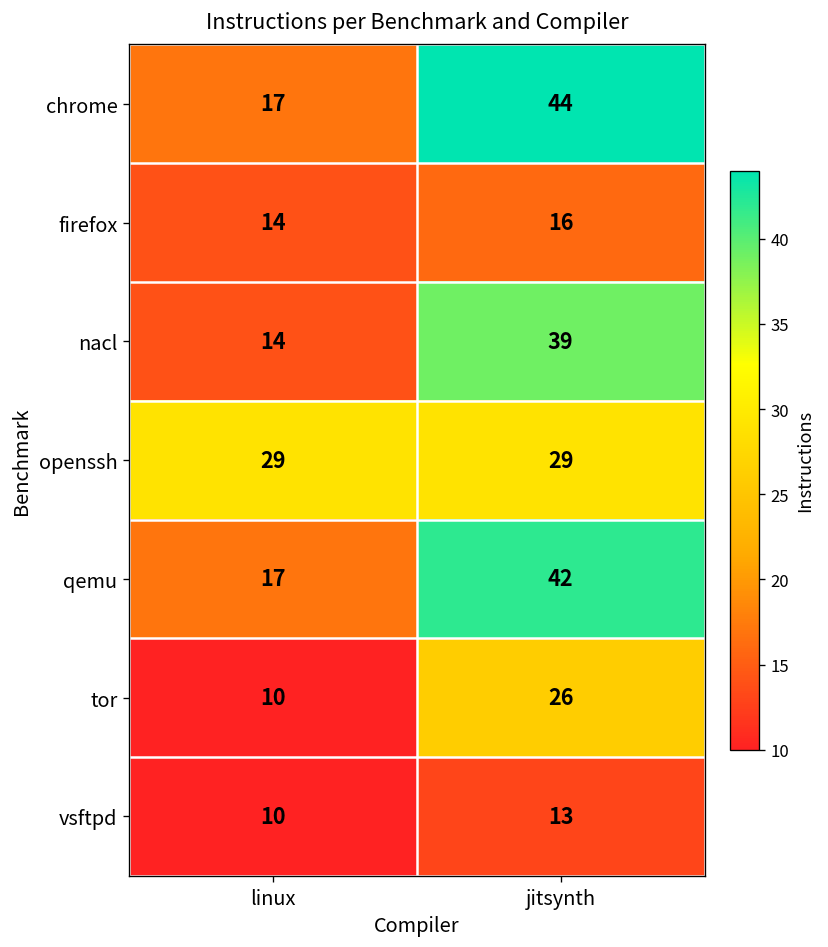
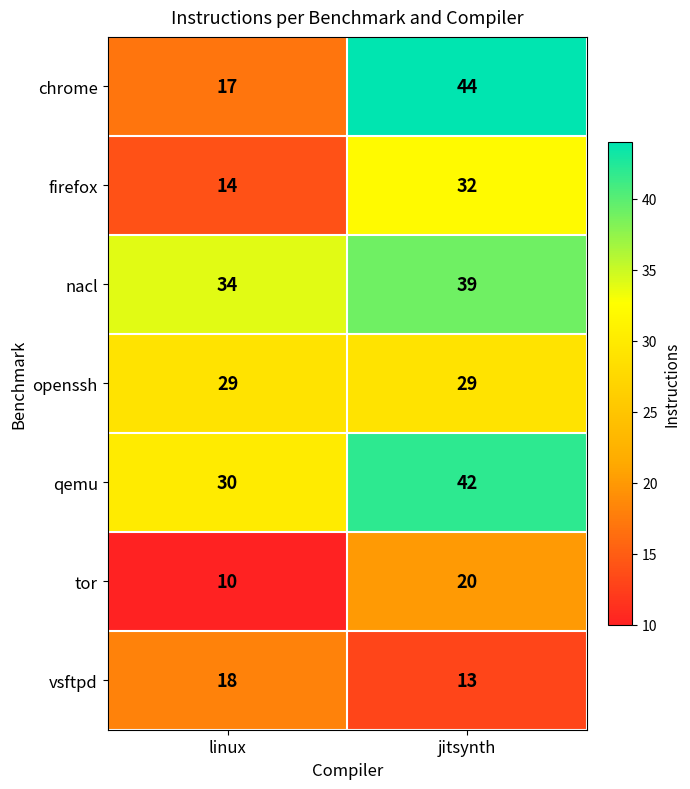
  {
    "chrome": {
      "linux": 17,
      "jitsynth": 44
    },
    "firefox": {
      "linux": 14,
-     "jitsynth": 16
+     "jitsynth": 32
    },
    "nacl": {
-     "linux": 14,
+     "linux": 34,
      "jitsynth": 39
    },
    "openssh": {
      "linux": 29,
      "jitsynth": 29
    },
    "qemu": {
-     "linux": 17,
+     "linux": 30,
      "jitsynth": 42
    },
    "tor": {
      "linux": 10,
-     "jitsynth": 26
+     "jitsynth": 20
    },
    "vsftpd": {
-     "linux": 10,
+     "linux": 18,
      "jitsynth": 13
    }
  }
